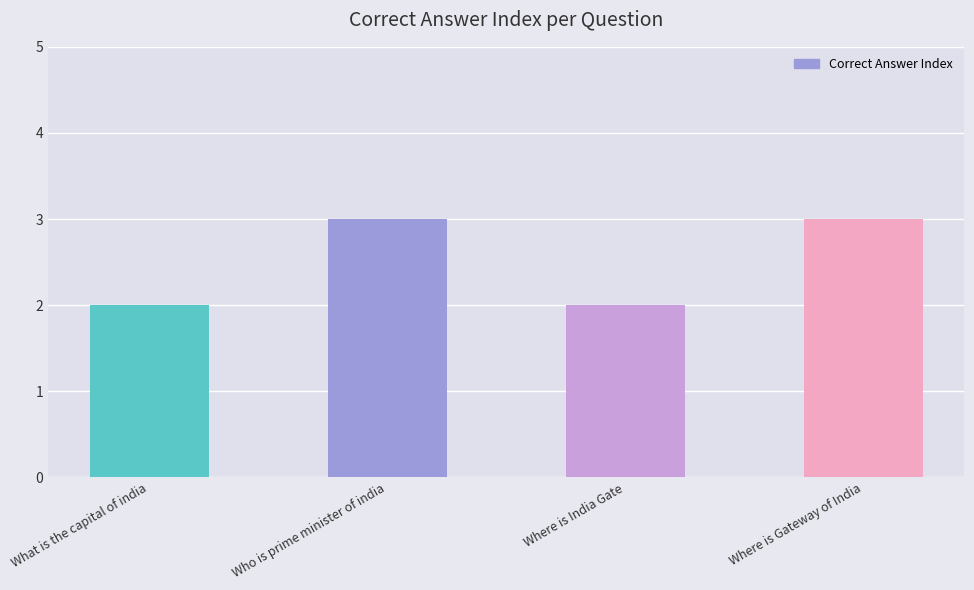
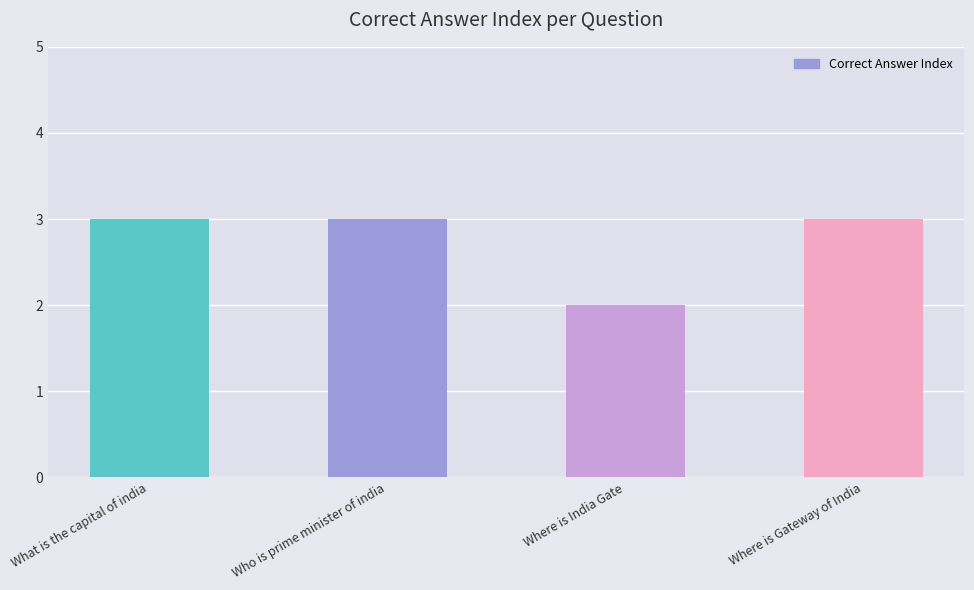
  {
-   "What is the capital of india": 2,
+   "What is the capital of india": 3,
    "Who is prime minister of india": 3,
    "Where is India Gate": 2,
    "Where is Gateway of India": 3
  }
